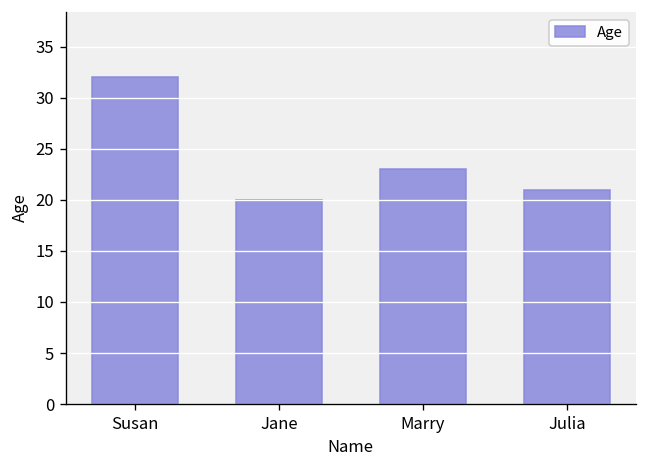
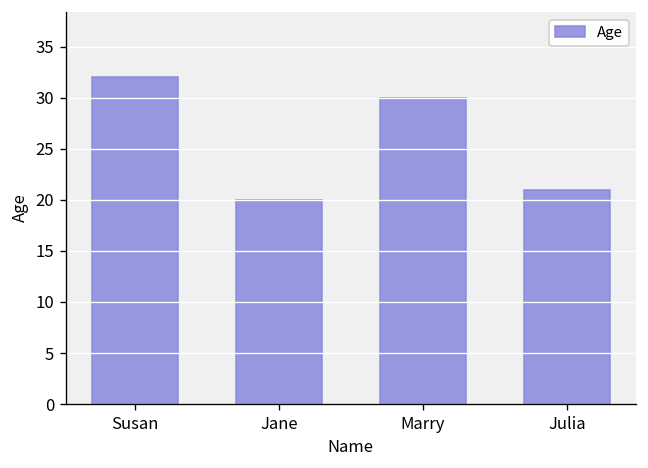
  {
    "Susan": 32,
    "Jane": 20,
-   "Marry": 23,
+   "Marry": 30,
    "Julia": 21
  }
